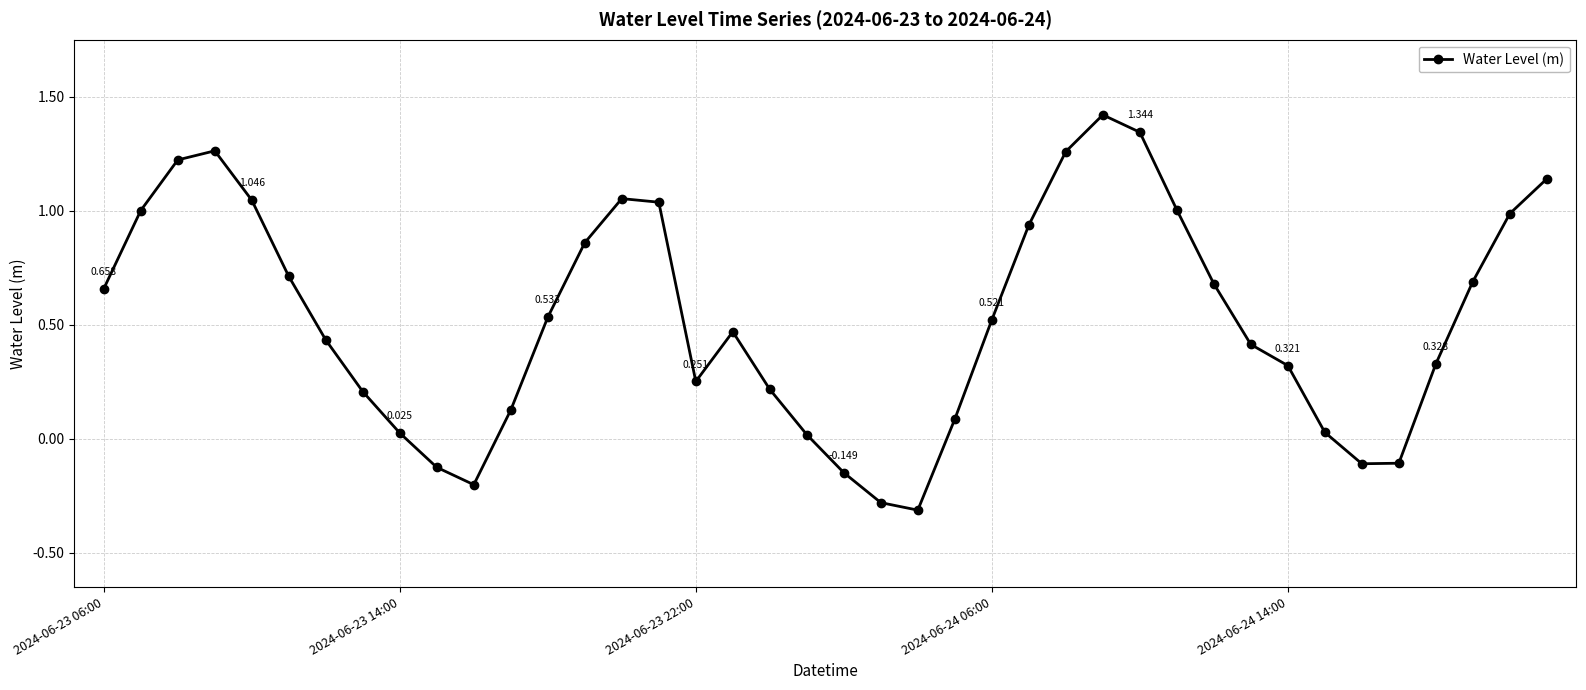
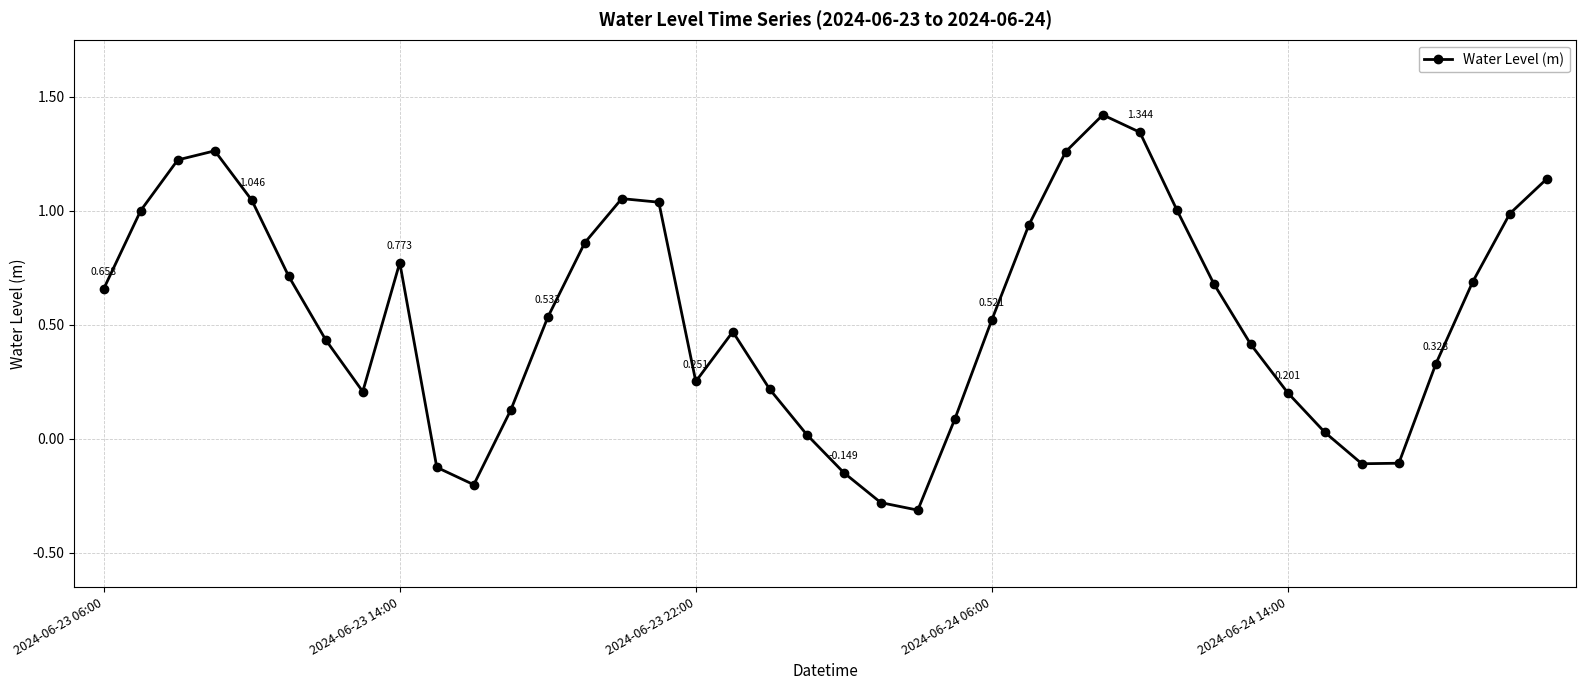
  {
    "2024-06-23 06:00": 0.658,
-   "2024-06-23 14:00": 0.025,
+   "2024-06-23 14:00": 0.773,
    "2024-06-23 22:00": 0.251,
    "2024-06-24 06:00": 0.521,
-   "2024-06-24 14:00": 0.321
+   "2024-06-24 14:00": 0.201
  }
